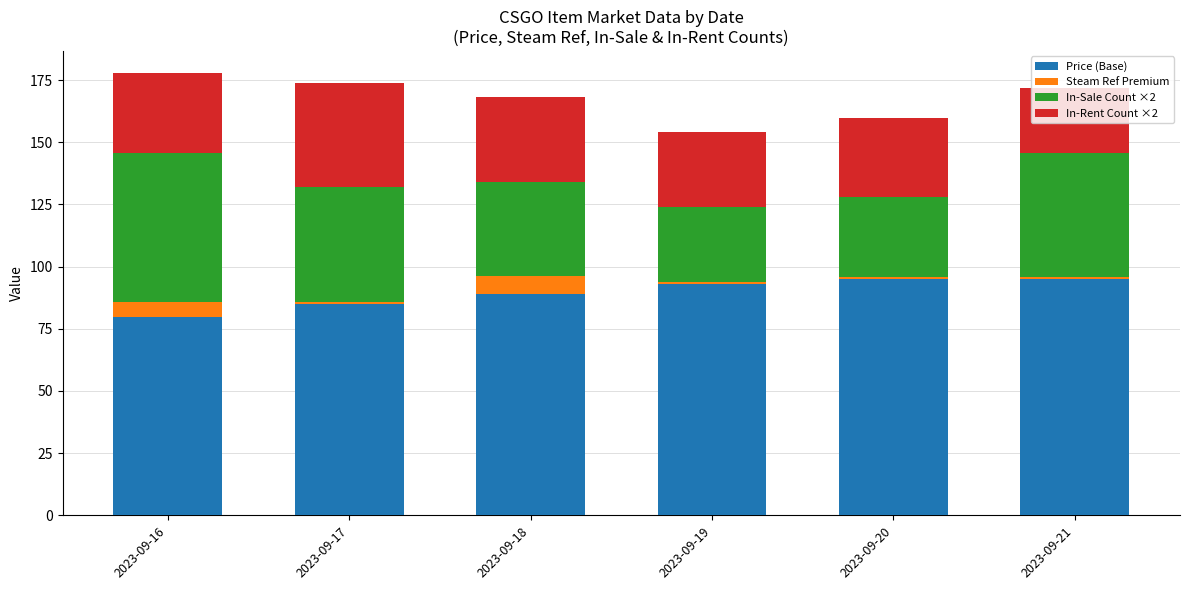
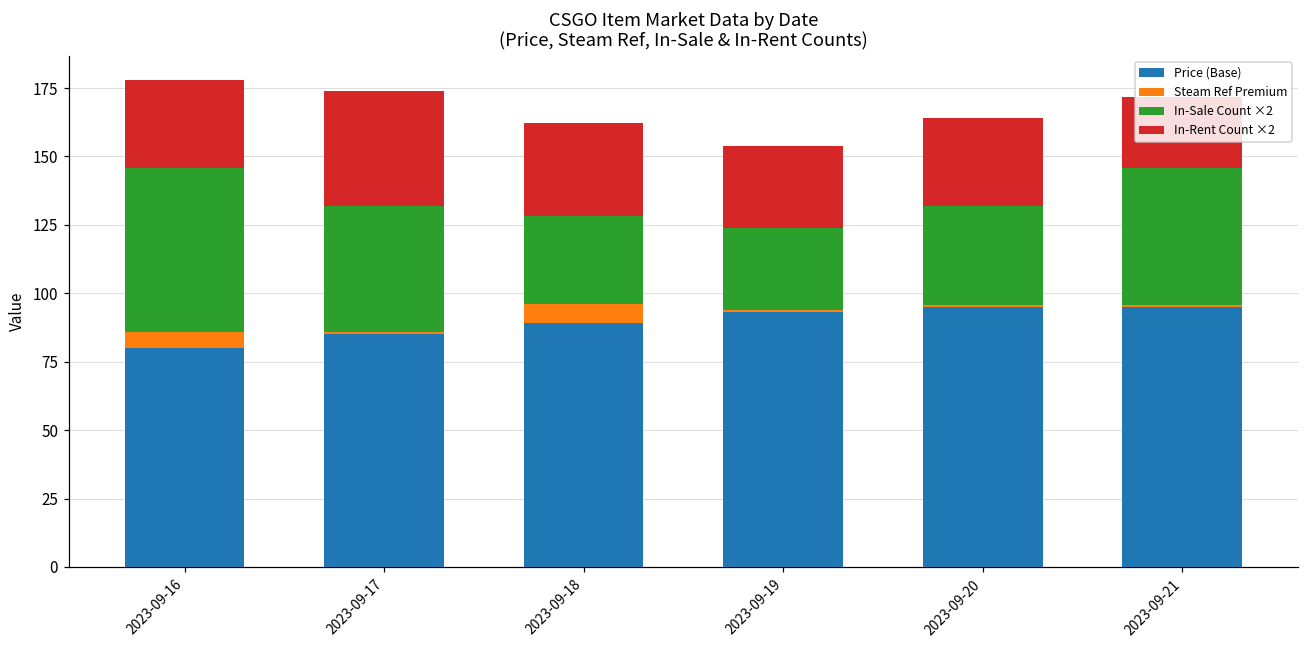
  {
    "Price (Base)": {
      "2023-09-16": 80,
      "2023-09-17": 85,
      "2023-09-18": 89,
      "2023-09-19": 93,
      "2023-09-20": 95,
      "2023-09-21": 95
    },
    "In-Sale Count ×2": {
      "2023-09-16": 60,
      "2023-09-17": 46,
-     "2023-09-18": 38,
+     "2023-09-18": 32,
      "2023-09-19": 30,
-     "2023-09-20": 32,
+     "2023-09-20": 36,
      "2023-09-21": 50
    },
    "In-Rent Count ×2": {
      "2023-09-16": 32,
      "2023-09-17": 42,
      "2023-09-18": 34,
      "2023-09-19": 30,
      "2023-09-20": 32
    }
  }
